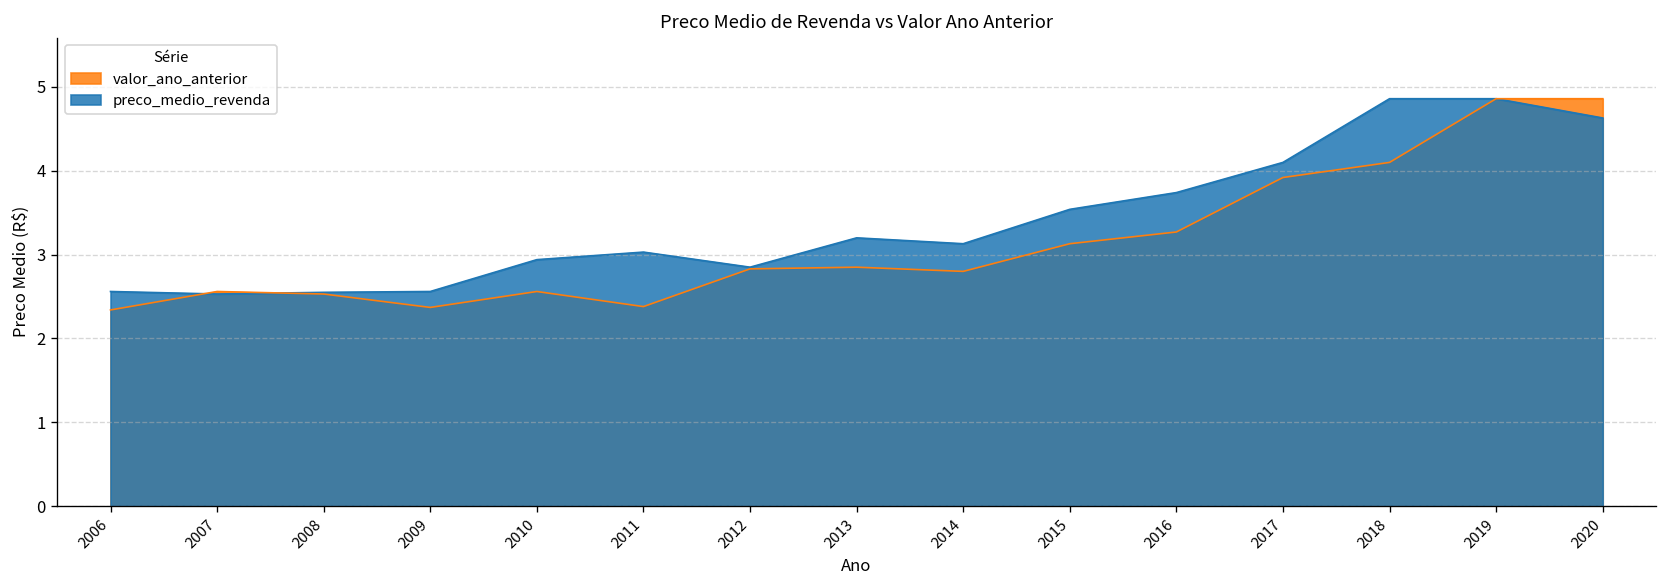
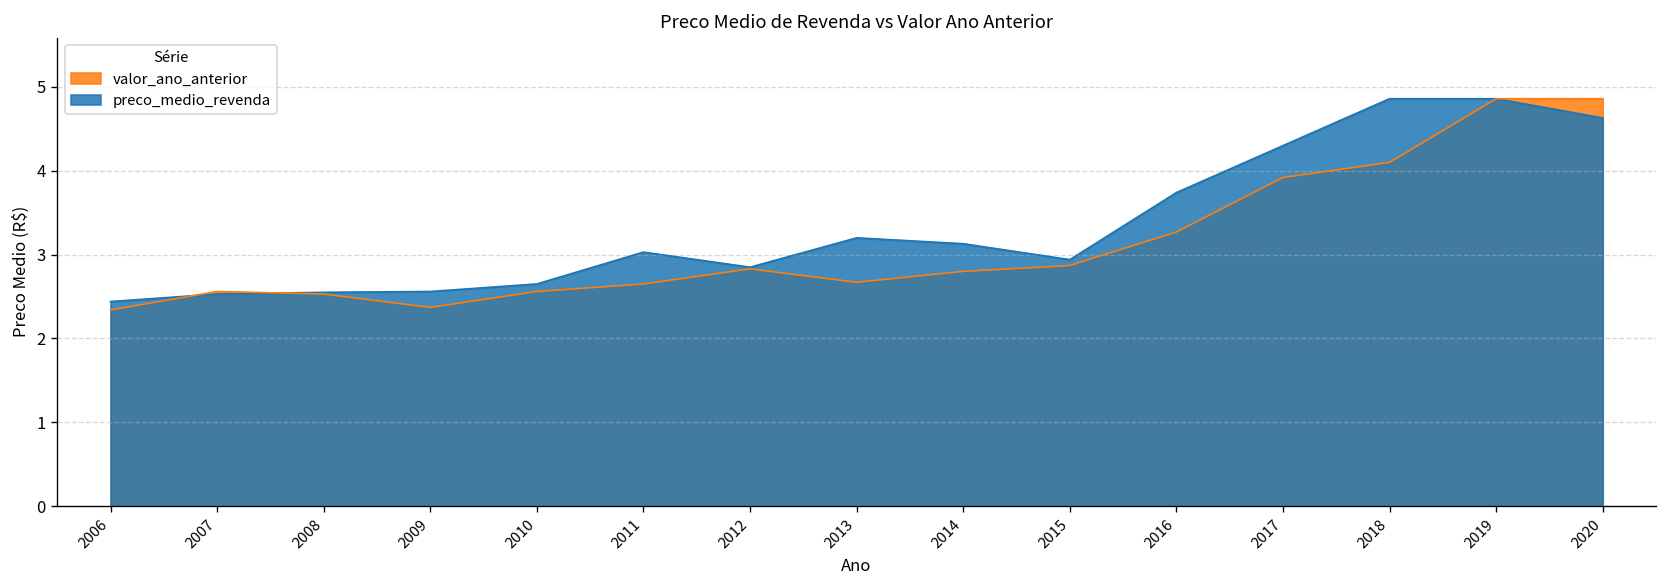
  {
    "valor_ano_anterior": {
      "2006": 2.3,
      "2009": 2.4,
      "2010": 2.6,
-     "2011": 2.4,
-     "2013": 2.9,
+     "2011": 2.7,
+     "2013": 2.7,
      "2014": 2.8,
-     "2015": 3.1,
+     "2015": 2.9,
      "2016": 3.3,
      "2017": 3.9,
      "2018": 4.1,
      "2020": 4.9
    },
    "preco_medio_revenda": {
-     "2006": 2.6,
+     "2006": 2.4,
      "2009": 2.6,
-     "2010": 2.9,
+     "2010": 2.7,
      "2011": 3.0,
      "2013": 3.2,
      "2014": 3.1,
-     "2015": 3.5,
+     "2015": 2.9,
      "2016": 3.7,
-     "2017": 4.1,
+     "2017": 4.3,
      "2018": 4.9,
      "2020": 4.6
    }
  }
